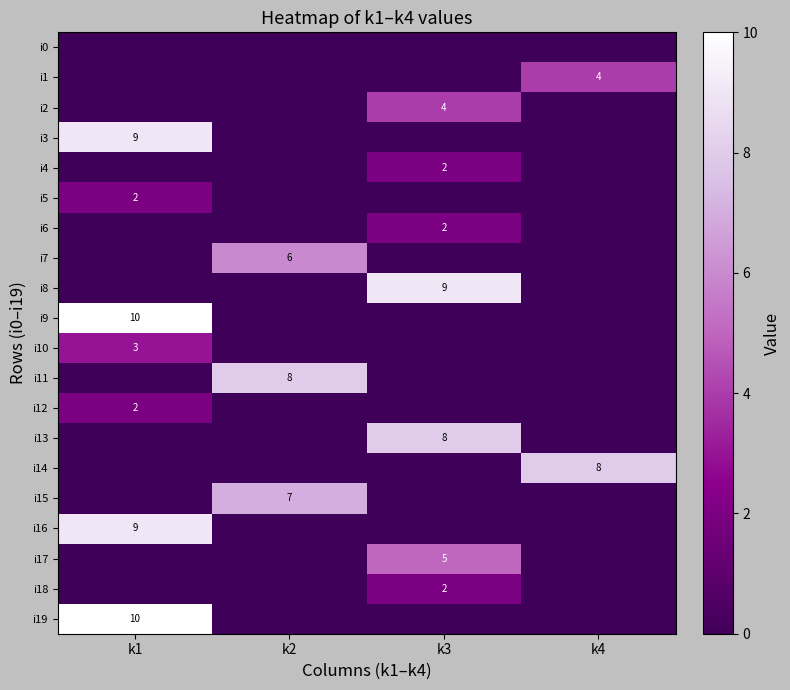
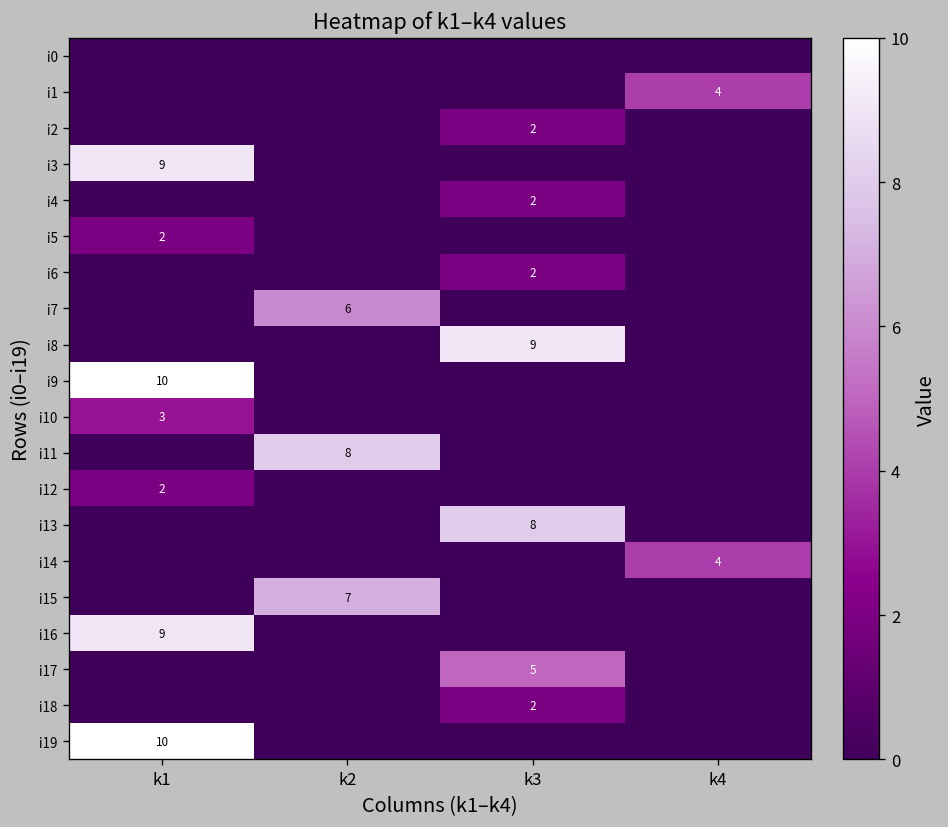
  {
    "i1": {
      "k4": 4
    },
    "i2": {
-     "k3": 4
+     "k3": 2
    },
    "i3": {
      "k1": 9
    },
    "i4": {
      "k3": 2
    },
    "i5": {
      "k1": 2
    },
    "i6": {
      "k3": 2
    },
    "i7": {
      "k2": 6
    },
    "i8": {
      "k3": 9
    },
    "i9": {
      "k1": 10
    },
    "i10": {
      "k1": 3
    },
    "i11": {
      "k2": 8
    },
    "i12": {
      "k1": 2
    },
    "i13": {
      "k3": 8
    },
    "i14": {
-     "k4": 8
+     "k4": 4
    },
    "i15": {
      "k2": 7
    },
    "i16": {
      "k1": 9
    },
    "i17": {
      "k3": 5
    },
    "i18": {
      "k3": 2
    },
    "i19": {
      "k1": 10
    }
  }
